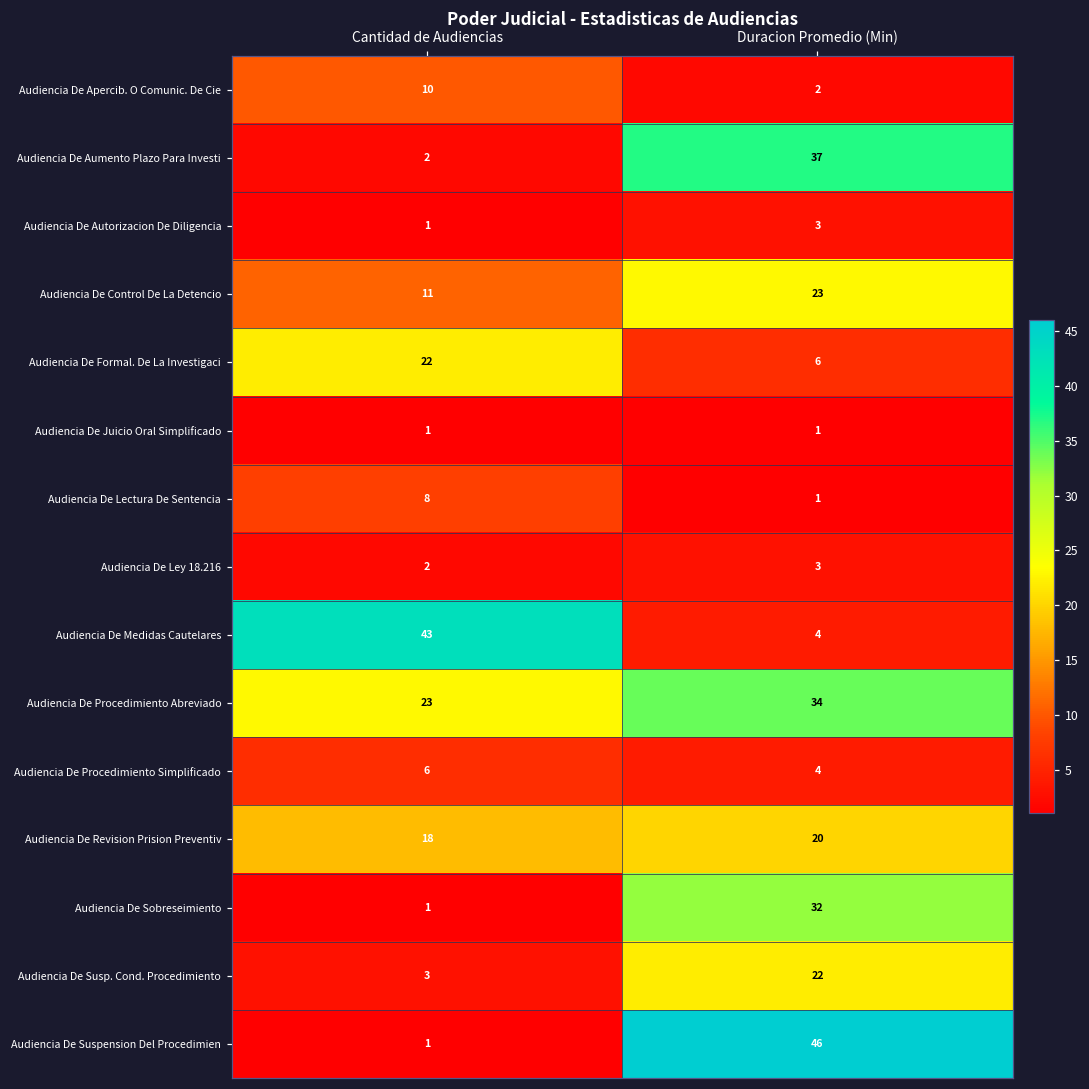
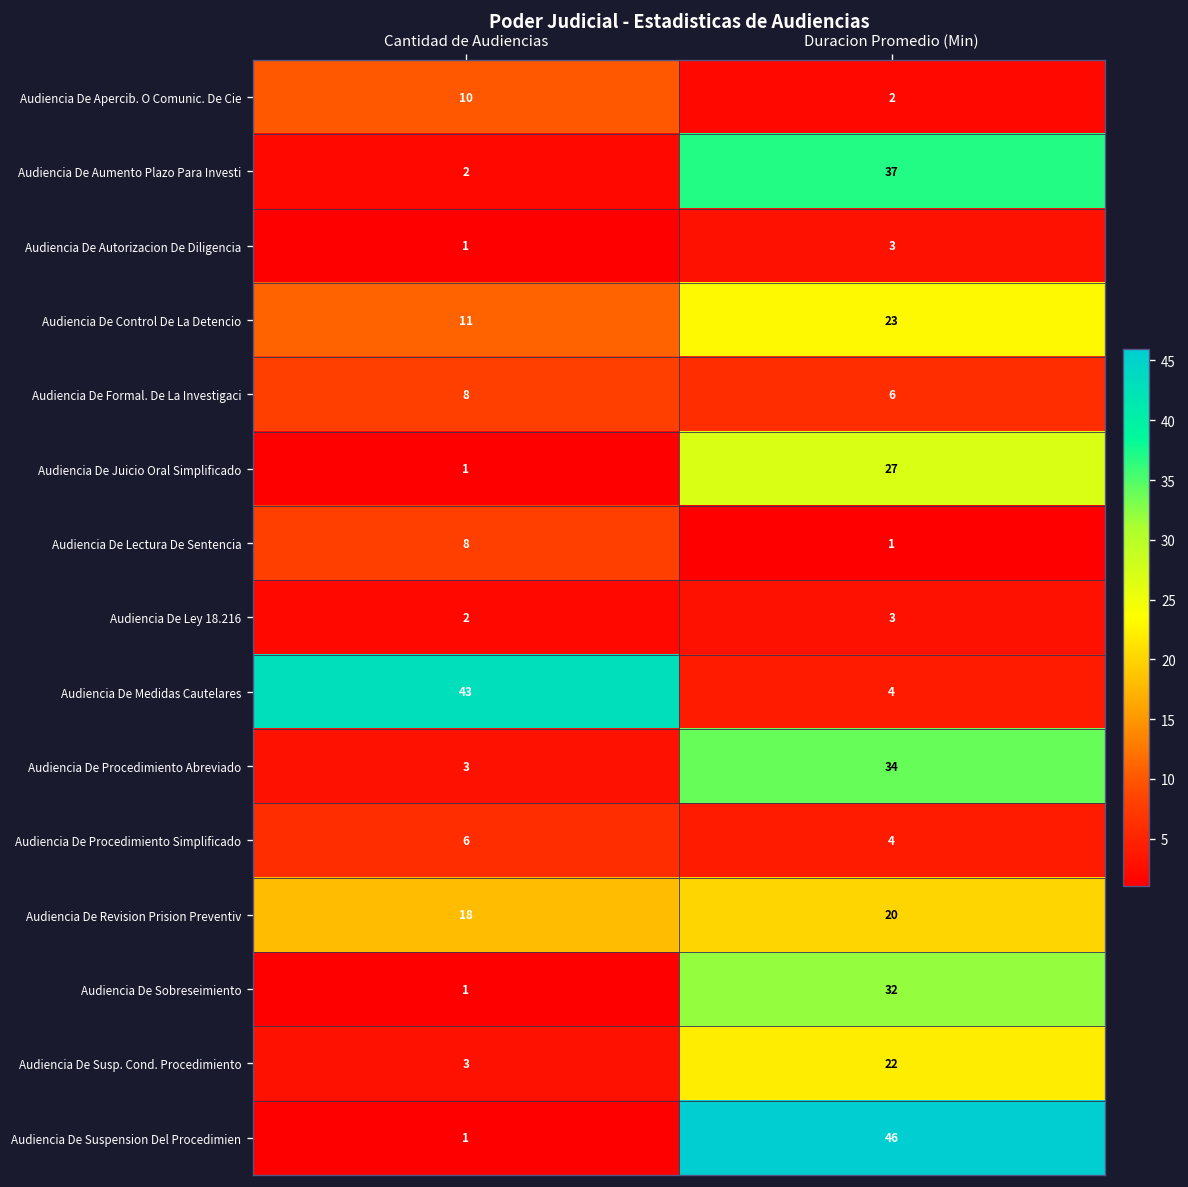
  {
    "Audiencia De Apercib. O Comunic. De Cie": {
      "Cantidad de Audiencias": 10,
      "Duracion Promedio (Min)": 2
    },
    "Audiencia De Aumento Plazo Para Investi": {
      "Cantidad de Audiencias": 2,
      "Duracion Promedio (Min)": 37
    },
    "Audiencia De Autorizacion De Diligencia": {
      "Cantidad de Audiencias": 1,
      "Duracion Promedio (Min)": 3
    },
    "Audiencia De Control De La Detencio": {
      "Cantidad de Audiencias": 11,
      "Duracion Promedio (Min)": 23
    },
    "Audiencia De Formal. De La Investigaci": {
-     "Cantidad de Audiencias": 22,
+     "Cantidad de Audiencias": 8,
      "Duracion Promedio (Min)": 6
    },
    "Audiencia De Juicio Oral Simplificado": {
      "Cantidad de Audiencias": 1,
-     "Duracion Promedio (Min)": 1
+     "Duracion Promedio (Min)": 27
    },
    "Audiencia De Lectura De Sentencia": {
      "Cantidad de Audiencias": 8,
      "Duracion Promedio (Min)": 1
    },
    "Audiencia De Ley 18.216": {
      "Cantidad de Audiencias": 2,
      "Duracion Promedio (Min)": 3
    },
    "Audiencia De Medidas Cautelares": {
      "Cantidad de Audiencias": 43,
      "Duracion Promedio (Min)": 4
    },
    "Audiencia De Procedimiento Abreviado": {
-     "Cantidad de Audiencias": 23,
+     "Cantidad de Audiencias": 3,
      "Duracion Promedio (Min)": 34
    },
    "Audiencia De Procedimiento Simplificado": {
      "Cantidad de Audiencias": 6,
      "Duracion Promedio (Min)": 4
    },
    "Audiencia De Revision Prision Preventiv": {
      "Cantidad de Audiencias": 18,
      "Duracion Promedio (Min)": 20
    },
    "Audiencia De Sobreseimiento": {
      "Cantidad de Audiencias": 1,
      "Duracion Promedio (Min)": 32
    },
    "Audiencia De Susp. Cond. Procedimiento": {
      "Cantidad de Audiencias": 3,
      "Duracion Promedio (Min)": 22
    },
    "Audiencia De Suspension Del Procedimien": {
      "Cantidad de Audiencias": 1,
      "Duracion Promedio (Min)": 46
    }
  }
